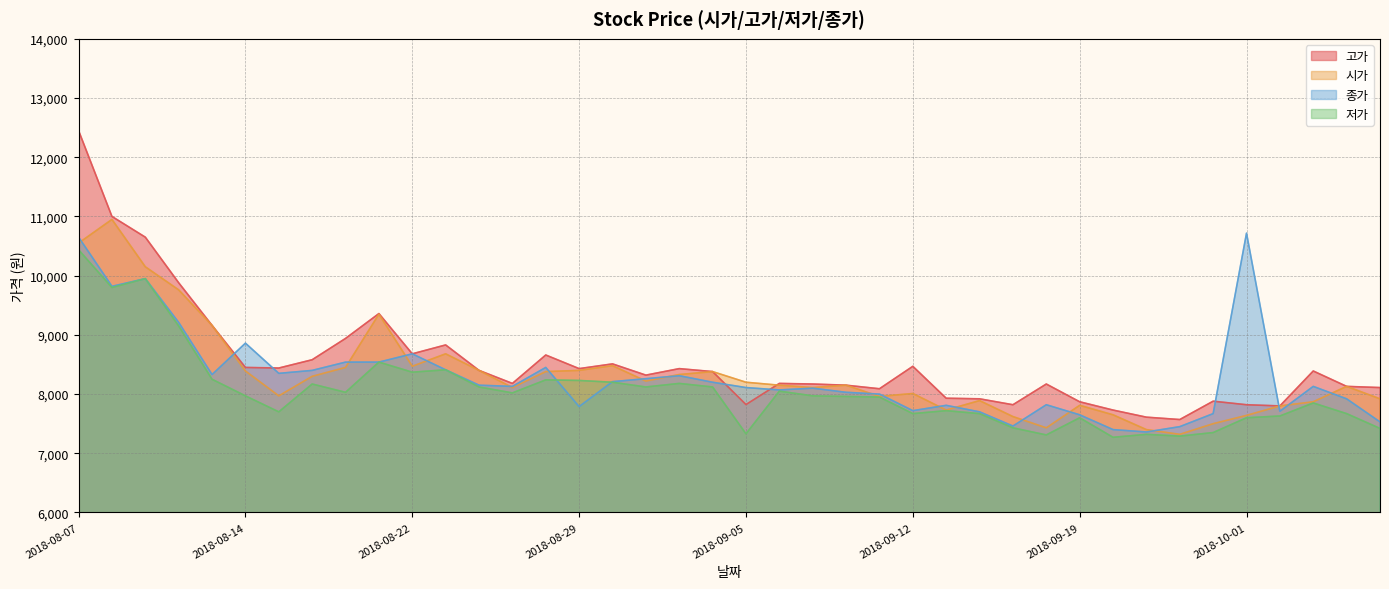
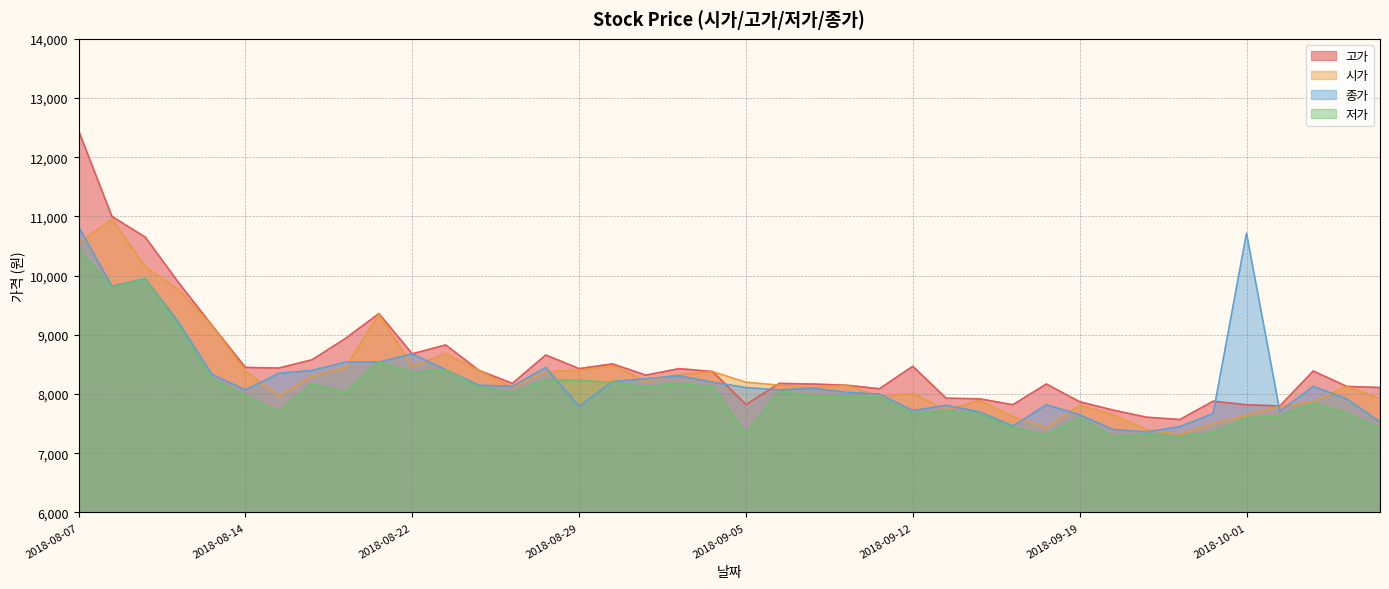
  {
    "고가": {
      "2018-08-07": "12,500",
      "2018-08-14": "8,500",
      "2018-09-05": "7,800",
      "2018-09-12": "8,500",
      "2018-09-19": "7,900",
      "2018-10-01": "7,800"
    },
    "시가": {
      "2018-08-07": "10,600",
      "2018-08-14": "8,400",
      "2018-08-22": "8,500",
      "2018-09-05": "8,200",
      "2018-09-12": "8,000",
      "2018-09-19": "7,800"
    },
    "종가": {
-     "2018-08-07": "10,700",
-     "2018-08-14": "8,900",
+     "2018-08-07": "10,800",
+     "2018-08-14": "8,100",
      "2018-08-29": "7,800",
      "2018-09-05": "8,100",
      "2018-09-12": "7,700",
      "2018-09-19": "7,700",
      "2018-10-01": "10,700"
    },
    "저가": {
      "2018-08-07": "10,400",
      "2018-08-14": "8,000",
      "2018-08-22": "8,400",
      "2018-08-29": "8,200",
      "2018-09-05": "7,300",
      "2018-09-12": "7,700",
      "2018-09-19": "7,600"
    }
  }
